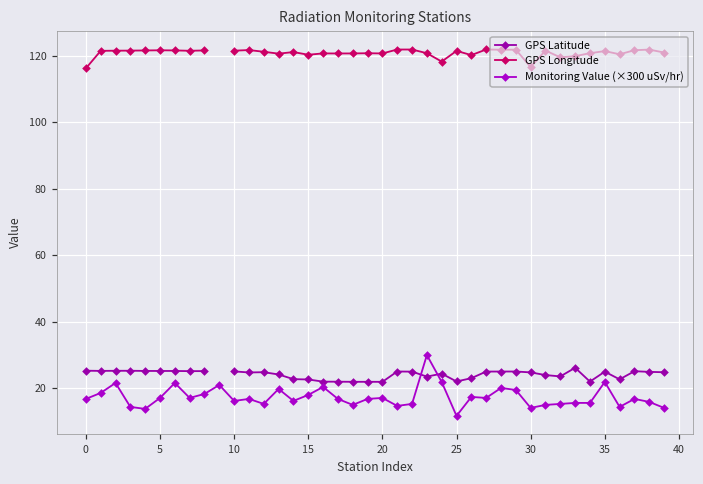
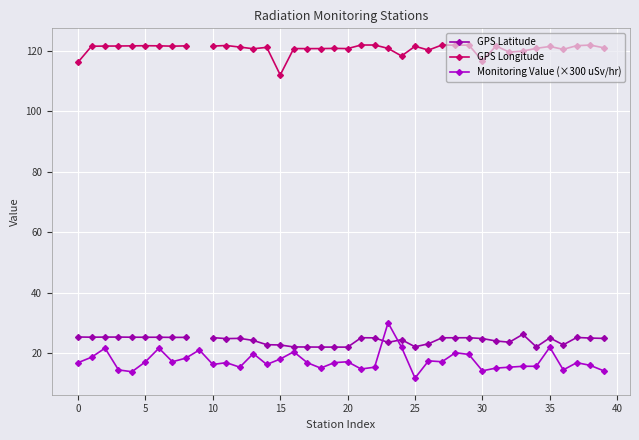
  {
    "GPS Longitude": {
      "0": 116,
      "5": 122,
      "10": 122,
-     "15": 120,
+     "15": 112,
      "20": 121,
      "25": 122
    }
  }
